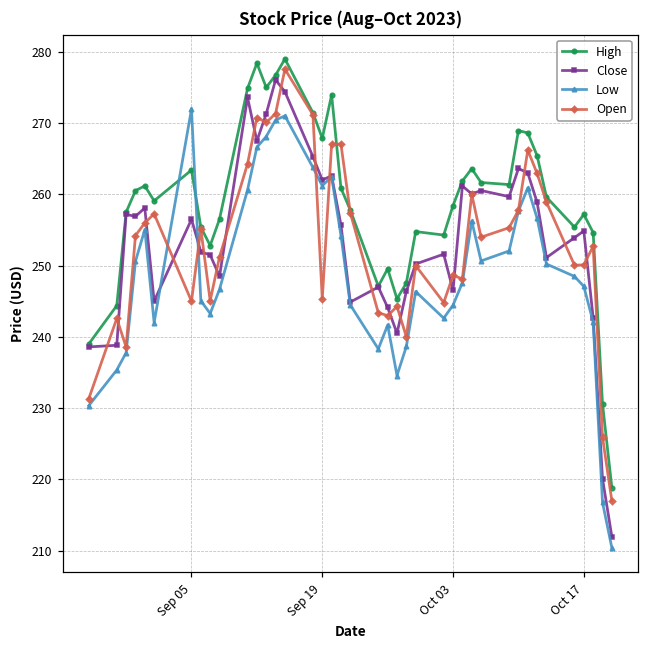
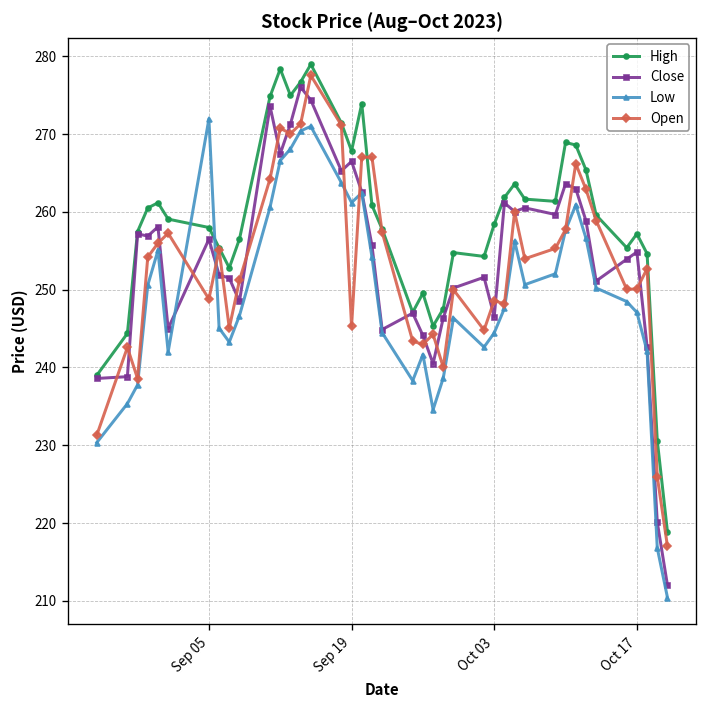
  {
    "High": {
-     "Sep 05": 263,
+     "Sep 05": 258,
      "Sep 19": 268,
      "Oct 03": 258,
      "Oct 17": 257
    },
    "Close": {
      "Sep 05": 256,
-     "Sep 19": 262,
+     "Sep 19": 267,
      "Oct 03": 247,
      "Oct 17": 255
    },
    "Low": {
      "Sep 05": 272,
      "Sep 19": 261,
      "Oct 03": 244,
      "Oct 17": 247
    },
    "Open": {
-     "Sep 05": 245,
+     "Sep 05": 249,
      "Sep 19": 245,
      "Oct 03": 249,
      "Oct 17": 250
    }
  }
